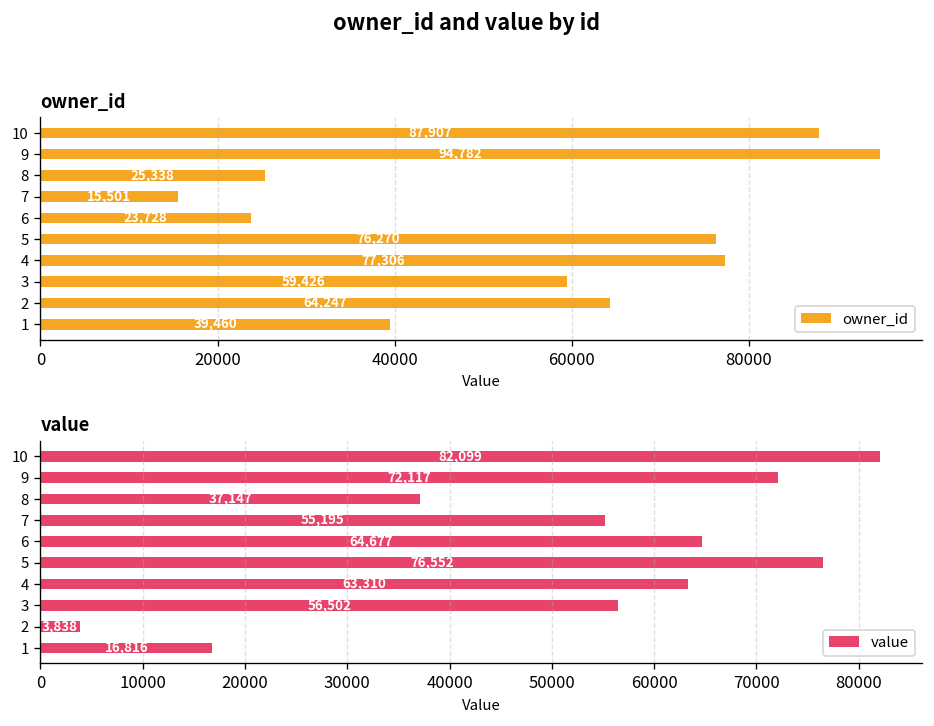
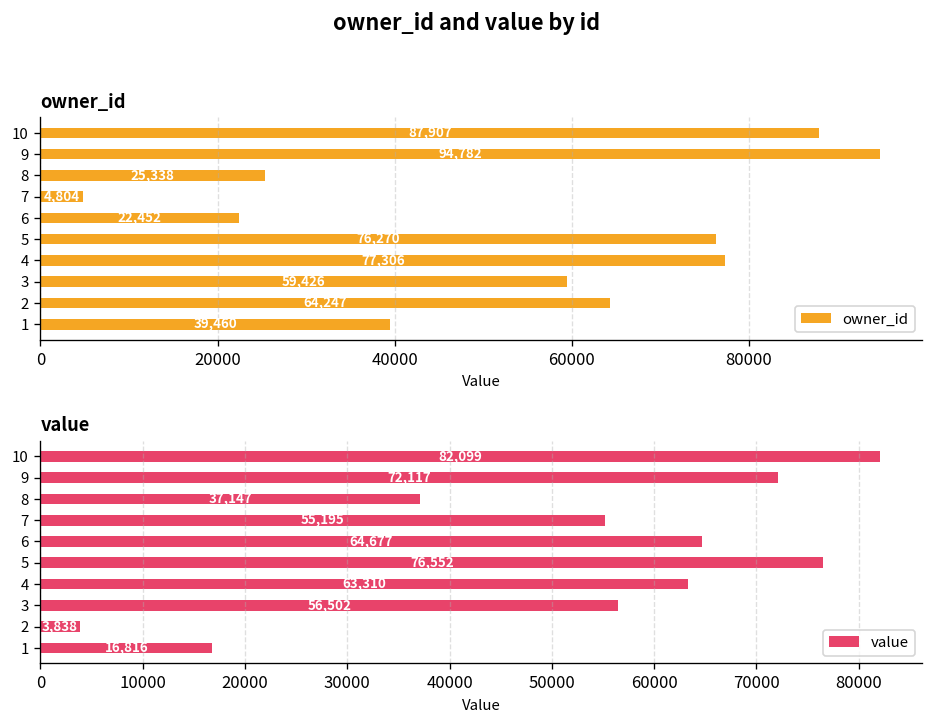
  {
    "owner_id": {
      "10": "87,907",
      "9": "94,782",
      "8": "25,338",
-     "7": "16000",
-     "6": "23,728",
+     "7": "5000",
+     "6": "22,452",
      "5": "76,270",
      "4": "77,306",
      "3": "59,426",
      "2": "64,247",
      "1": "39,460"
    },
    "value": {
      "10": "82,099",
      "9": "72,117",
      "7": "55,195",
      "6": "64,677",
      "5": "76,552",
      "4": "63,310",
      "3": "56,502",
      "2": "3,838"
    }
  }
